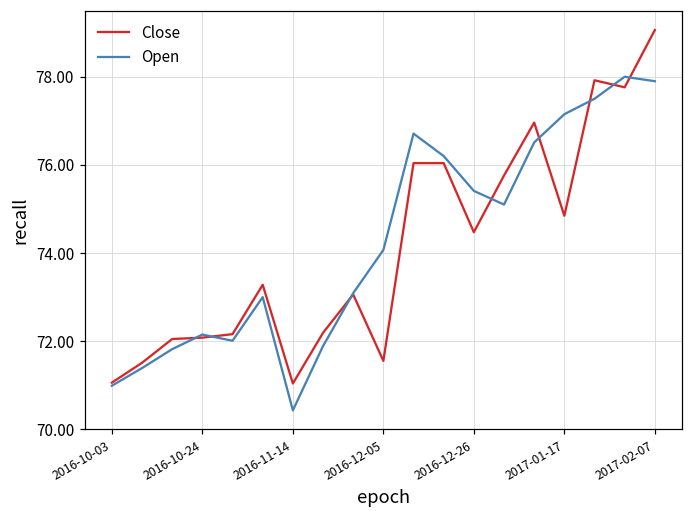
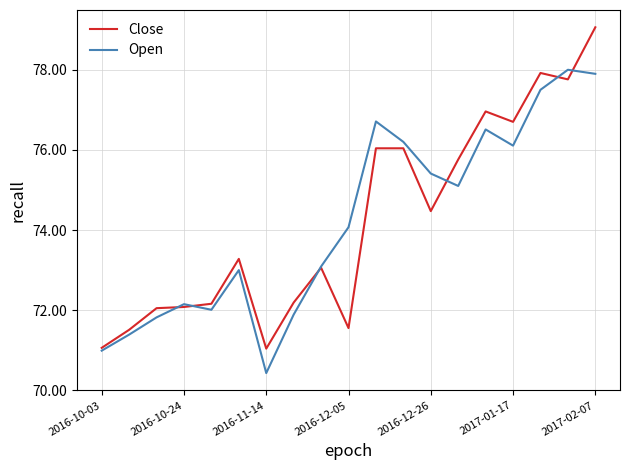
  {
    "Close": {
      "2016-10-03": 71.1,
      "2016-10-24": 72.1,
      "2016-11-14": 71.0,
      "2016-12-05": 71.6,
      "2016-12-26": 74.5,
-     "2017-01-17": 74.8,
+     "2017-01-17": 76.7,
      "2017-02-07": 79.1
    },
    "Open": {
      "2016-10-03": 71.0,
      "2016-10-24": 72.2,
      "2016-11-14": 70.4,
      "2016-12-05": 74.1,
      "2016-12-26": 75.4,
-     "2017-01-17": 77.2,
+     "2017-01-17": 76.1,
      "2017-02-07": 77.9
    }
  }
